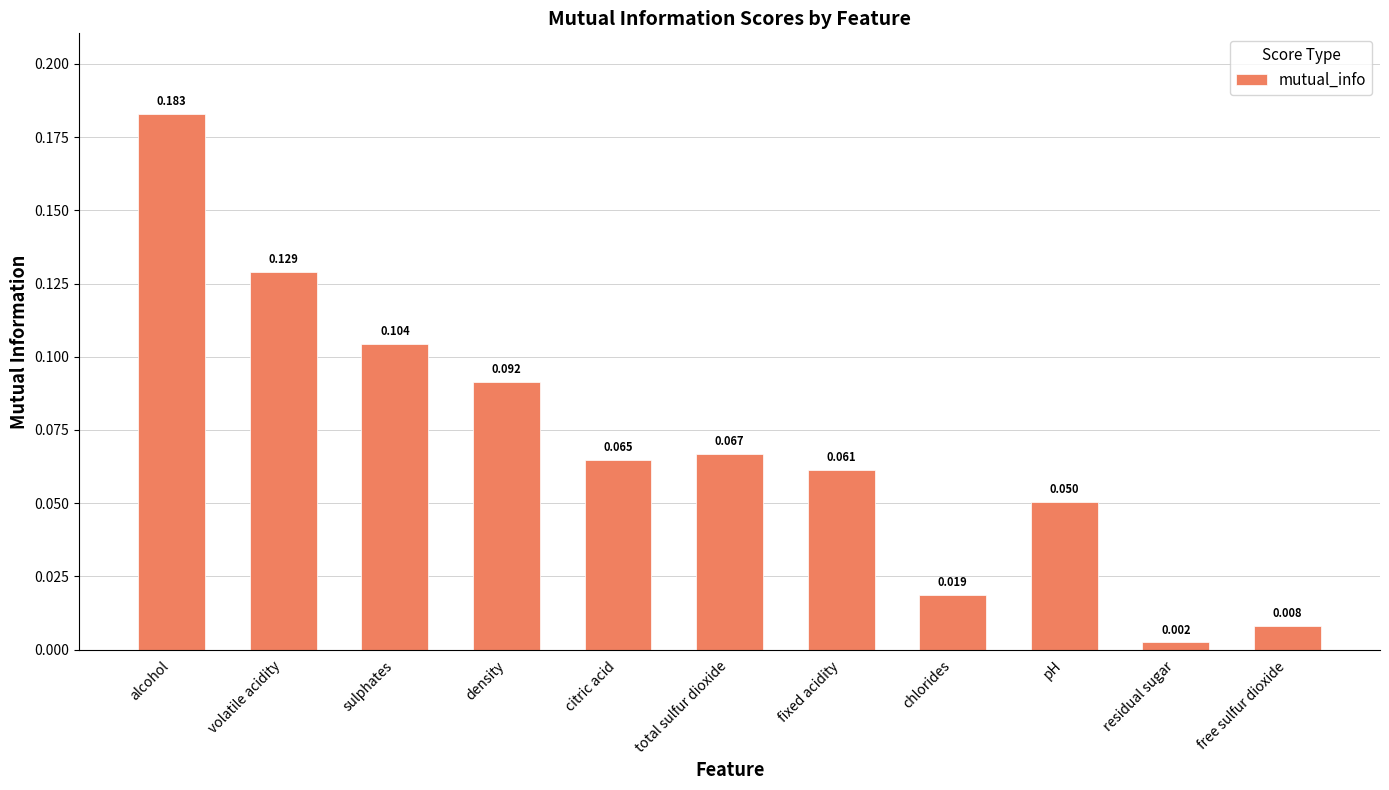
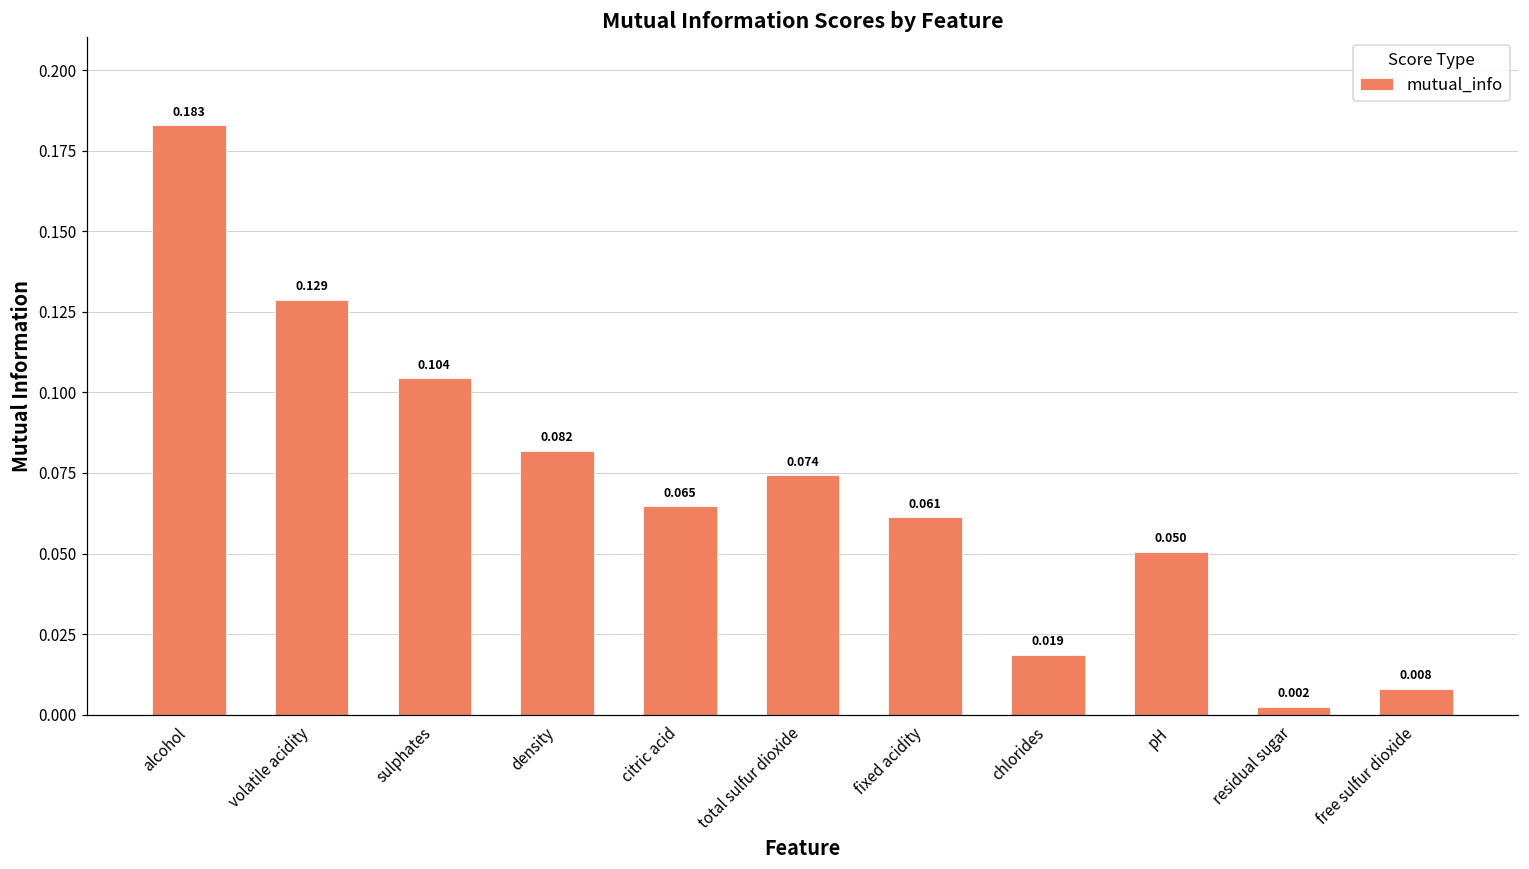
  {
    "alcohol": 0.183,
    "volatile acidity": 0.129,
    "sulphates": 0.104,
-   "density": 0.092,
+   "density": 0.082,
    "citric acid": 0.065,
-   "total sulfur dioxide": 0.067,
+   "total sulfur dioxide": 0.074,
    "fixed acidity": 0.061,
    "chlorides": 0.019,
    "pH": 0.050,
    "residual sugar": 0.002,
    "free sulfur dioxide": 0.008
  }
